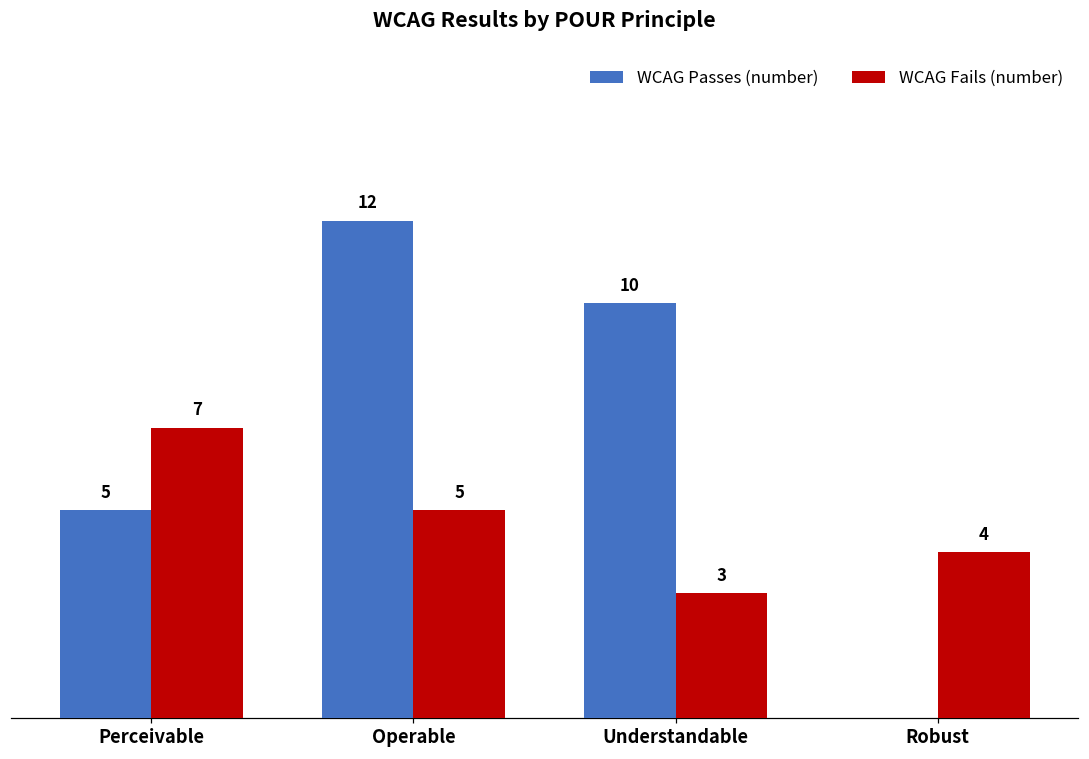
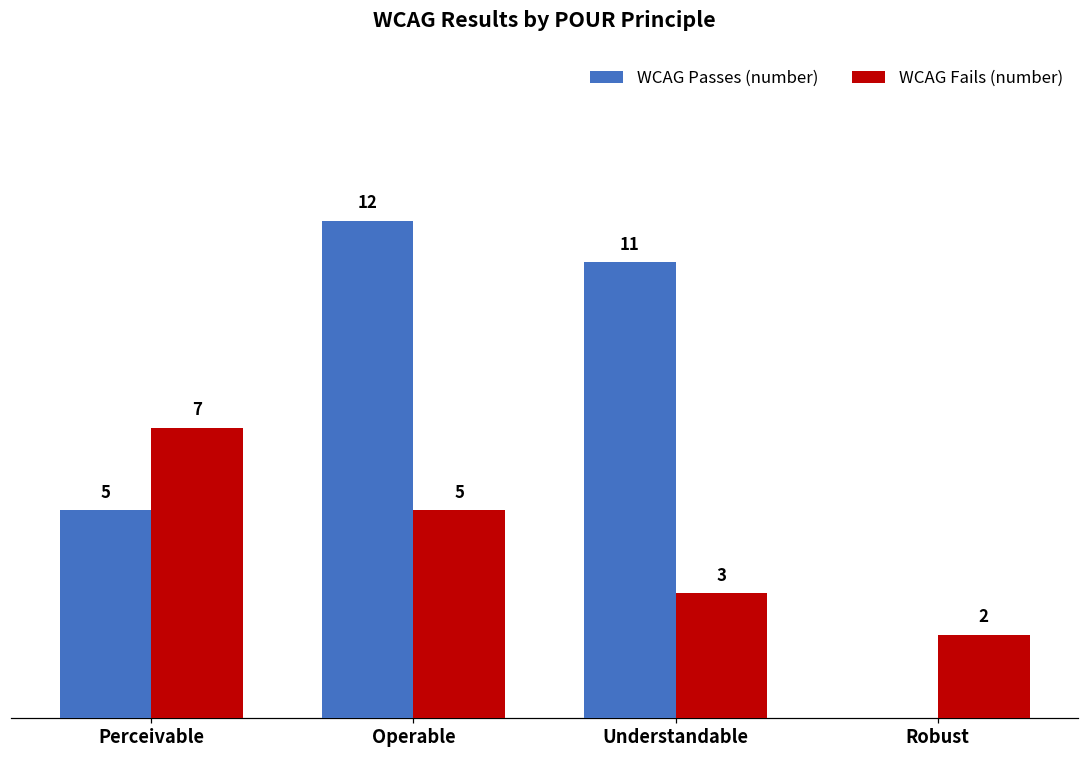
  {
    "WCAG Passes (number)": {
      "Perceivable": 5,
      "Operable": 12,
-     "Understandable": 10
+     "Understandable": 11
    },
    "WCAG Fails (number)": {
      "Perceivable": 7,
      "Operable": 5,
      "Understandable": 3,
-     "Robust": 4
+     "Robust": 2
    }
  }
